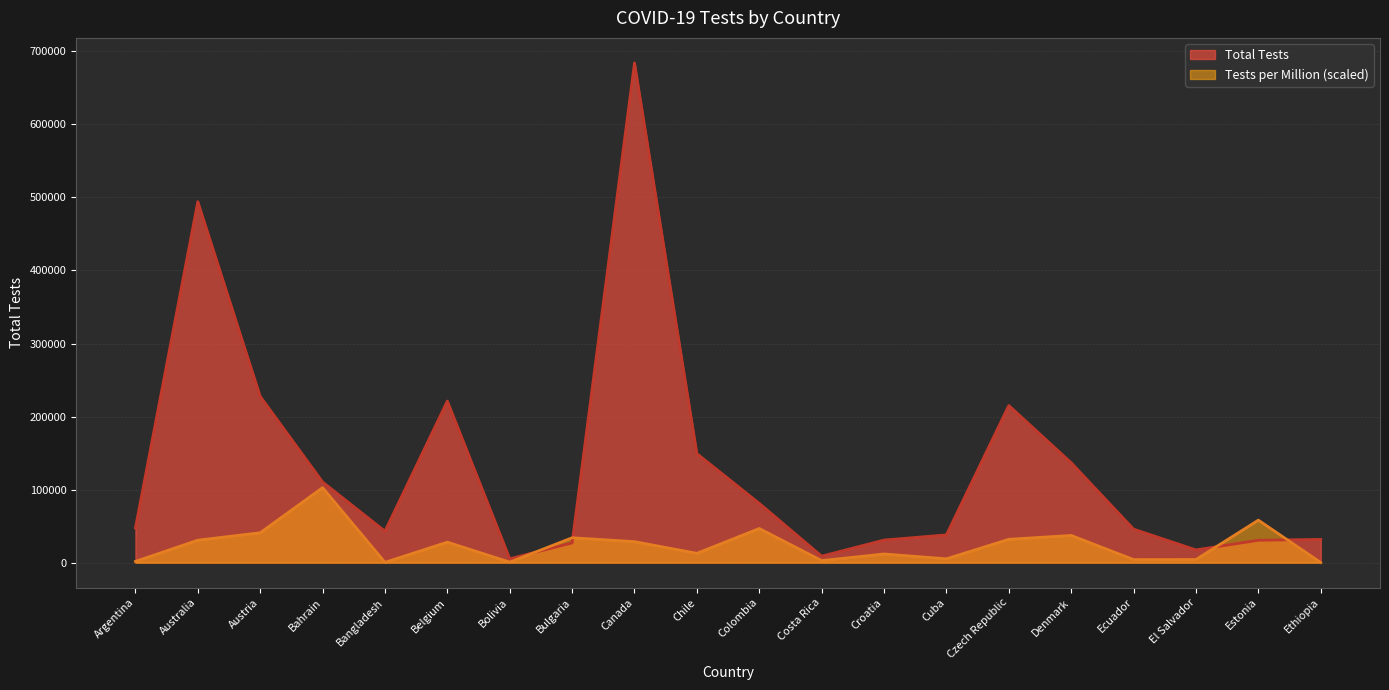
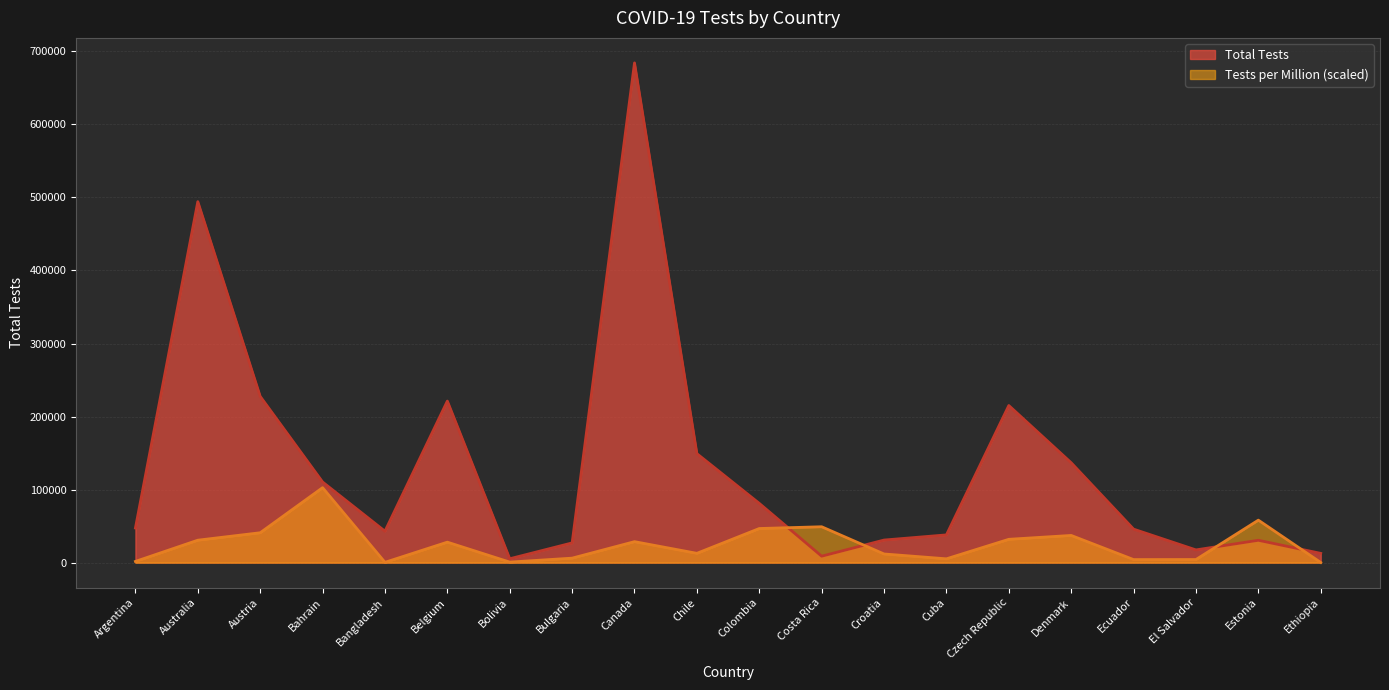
  {
    "Total Tests": {
      "Argentina": 50000,
      "Australia": 490000,
      "Austria": 230000,
      "Bahrain": 110000,
      "Bangladesh": 40000,
      "Belgium": 220000,
      "Bolivia": 10000,
      "Bulgaria": 30000,
      "Canada": 680000,
      "Chile": 150000,
      "Colombia": 80000,
      "Costa Rica": 10000,
      "Croatia": 30000,
      "Cuba": 40000,
      "Czech Republic": 220000,
      "Denmark": 140000,
      "Ecuador": 50000,
      "El Salvador": 20000,
      "Estonia": 30000,
-     "Ethiopia": 30000
+     "Ethiopia": 10000
    },
    "Tests per Million (scaled)": {
      "Argentina": 0,
      "Australia": 30000,
      "Austria": 40000,
      "Bahrain": 100000,
      "Bangladesh": 0,
      "Belgium": 30000,
      "Bolivia": 0,
-     "Bulgaria": 30000,
+     "Bulgaria": 10000,
      "Canada": 30000,
      "Chile": 10000,
      "Colombia": 50000,
-     "Costa Rica": 0,
+     "Costa Rica": 50000,
      "Croatia": 10000,
      "Cuba": 10000,
      "Czech Republic": 30000,
      "Denmark": 40000,
      "Ecuador": 0,
      "El Salvador": 0,
      "Estonia": 60000,
      "Ethiopia": 0
    }
  }
